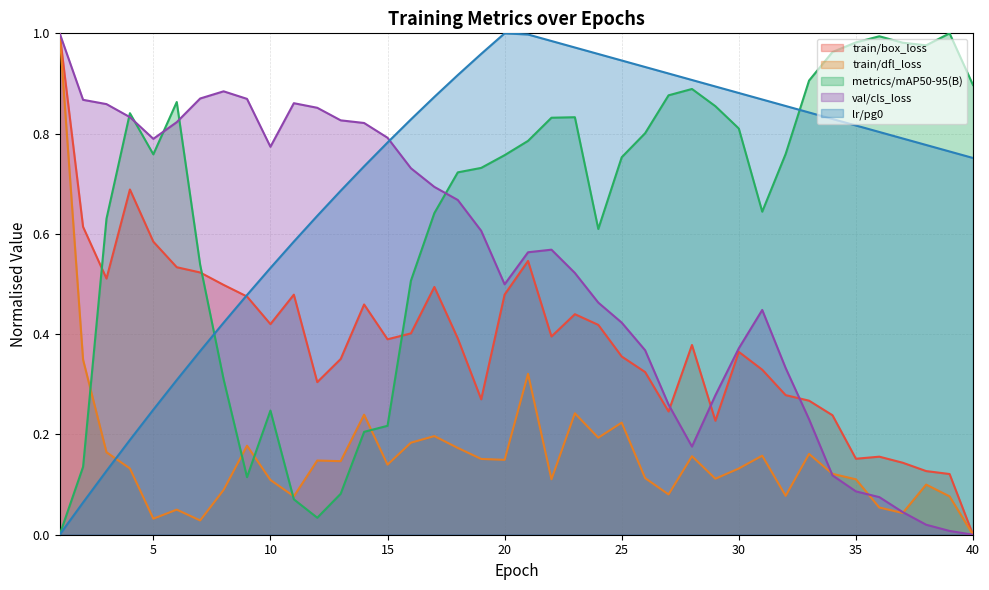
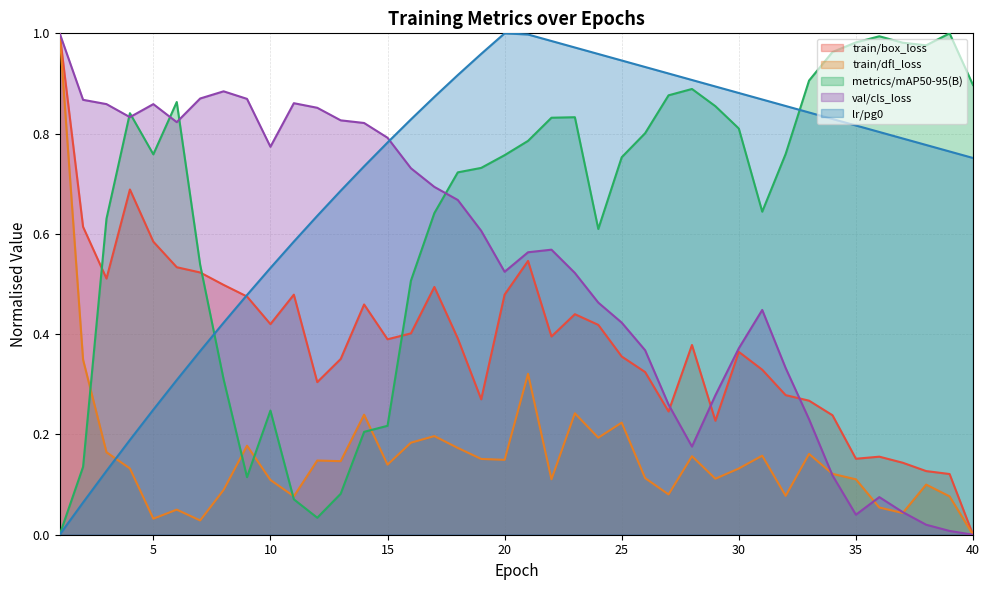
  {
    "val/cls_loss": {
-     "5": 0.79,
+     "5": 0.86,
      "10": 0.77,
      "15": 0.79,
-     "20": 0.50,
+     "20": 0.52,
      "25": 0.42,
      "30": 0.37,
-     "35": 0.09
+     "35": 0.04
    }
  }
